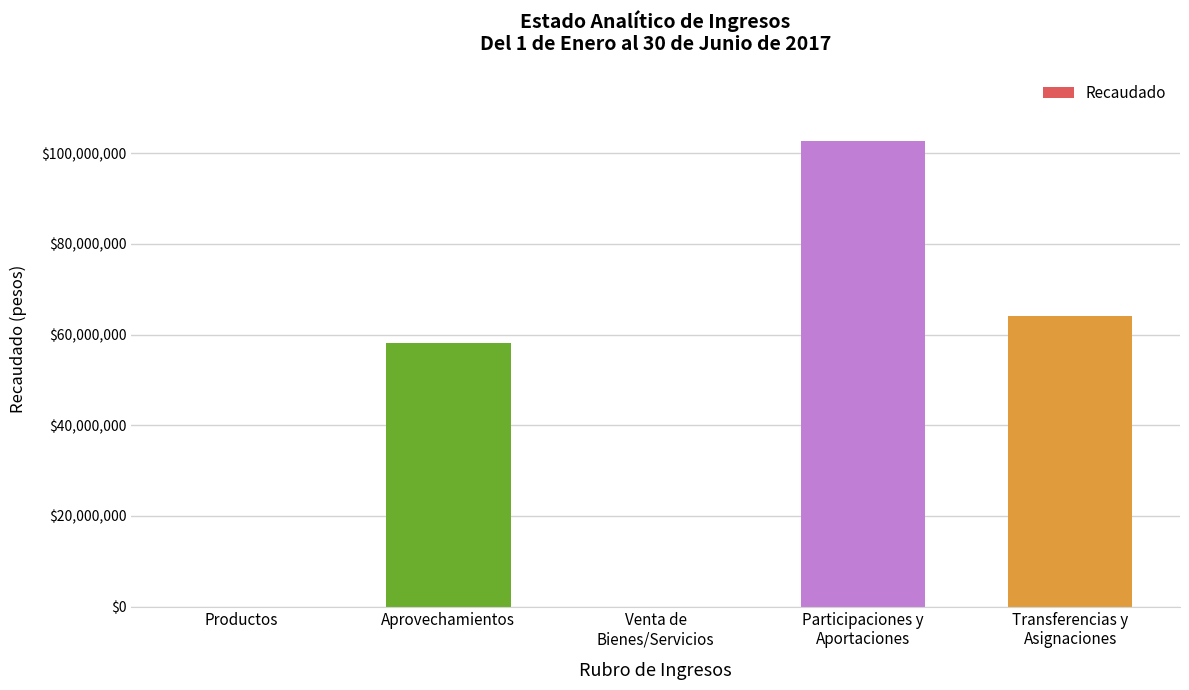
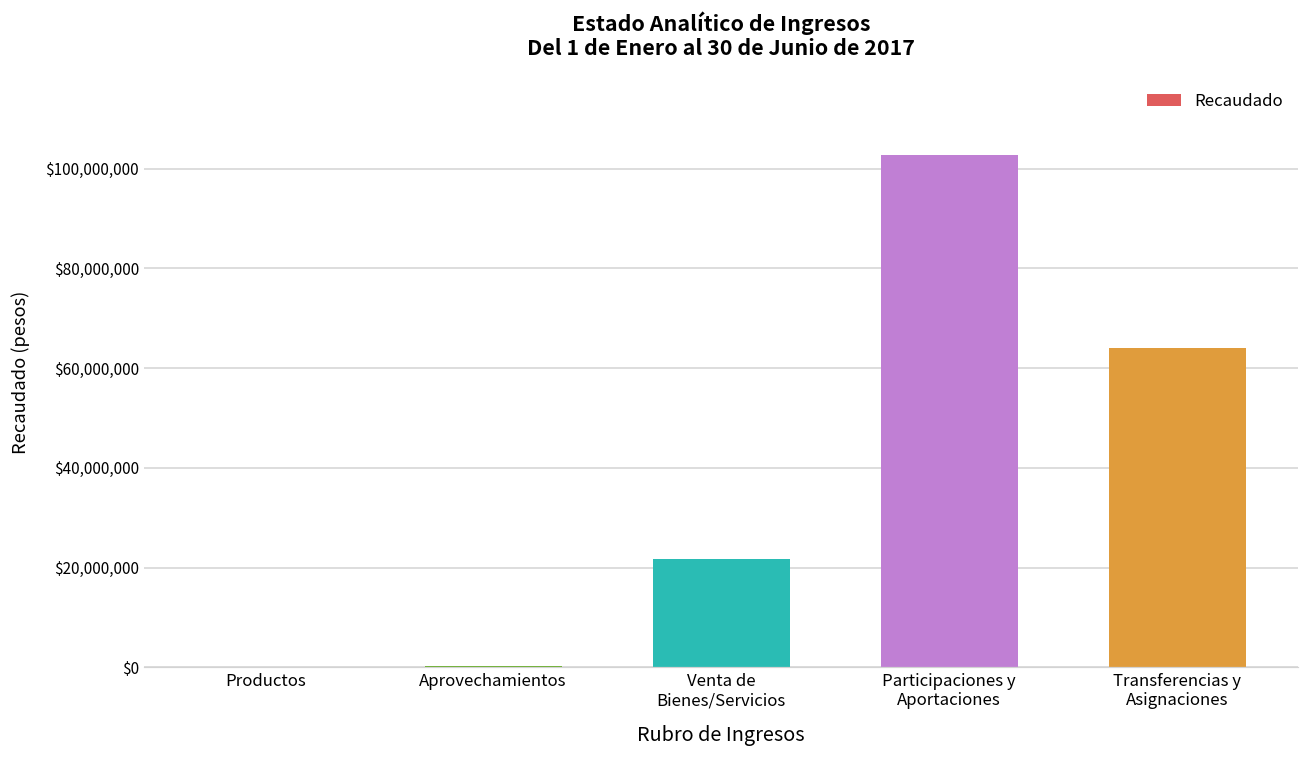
  {
-   "Aprovechamientos": "$58,000,000",
-   "Venta de Bienes/Servicios": "$0",
+   "Aprovechamientos": "$0",
+   "Venta de Bienes/Servicios": "$22,000,000",
    "Participaciones y Aportaciones": "$103,000,000",
    "Transferencias y Asignaciones": "$64,000,000"
  }
